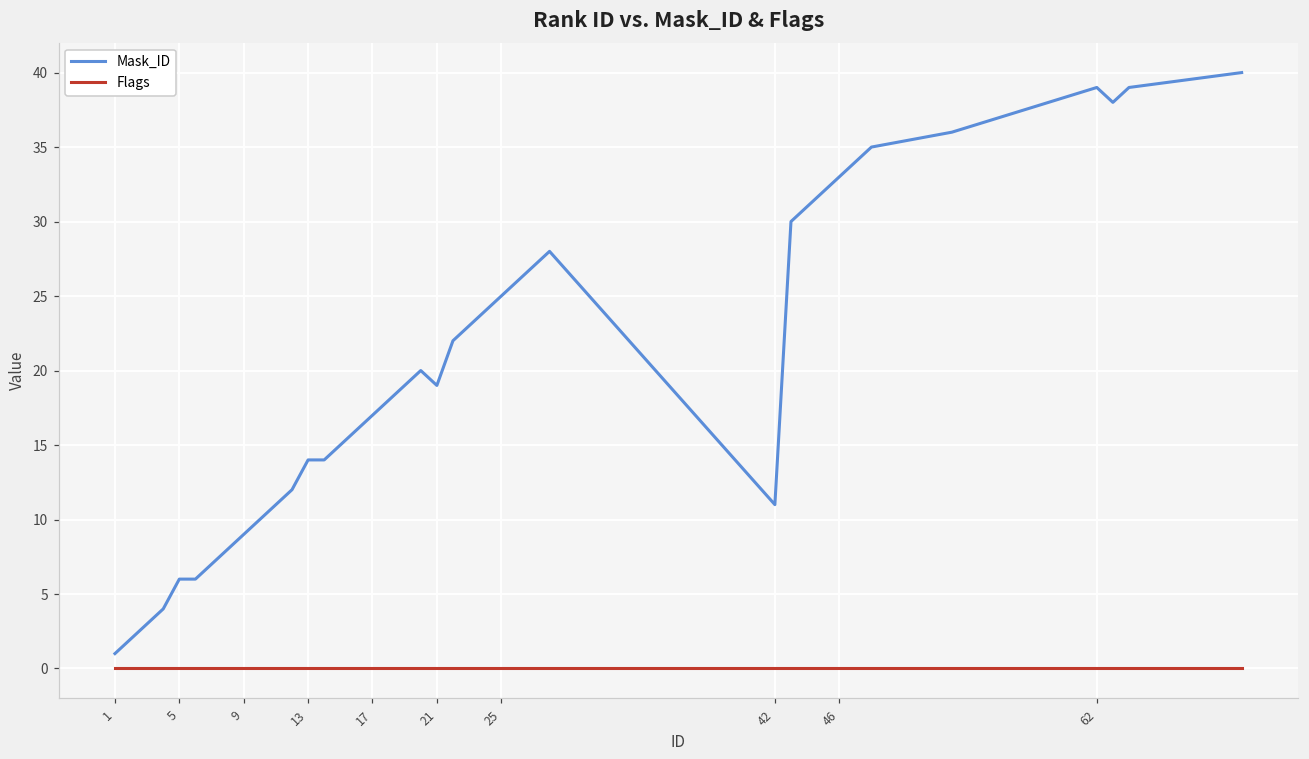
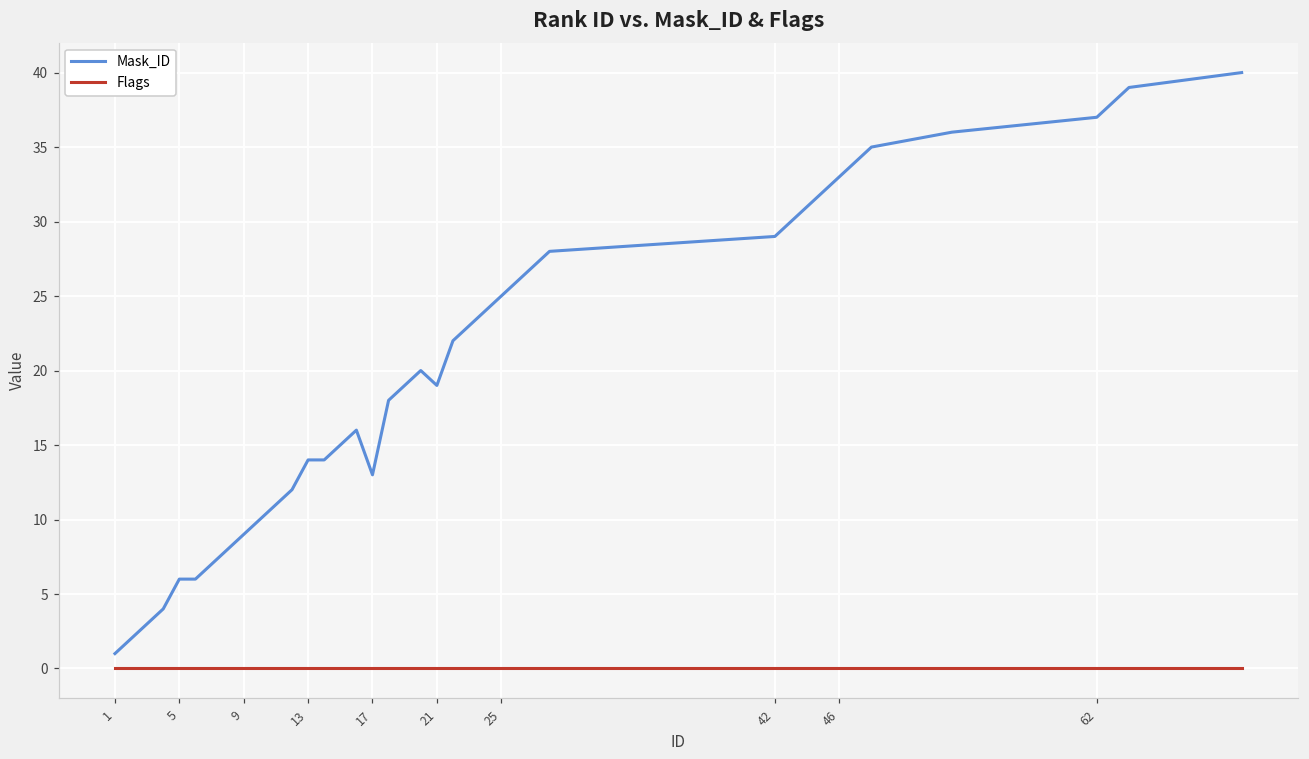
  {
    "Mask_ID": {
      "1": 1,
      "5": 6,
      "9": 9,
      "13": 14,
-     "17": 17,
+     "17": 13,
      "21": 19,
      "25": 25,
-     "42": 11,
+     "42": 29,
      "46": 33,
-     "62": 39
+     "62": 37
    },
    "Flags": {
      "1": 0,
      "5": 0,
      "9": 0,
      "13": 0,
      "17": 0,
      "21": 0,
      "25": 0,
      "42": 0,
      "46": 0,
      "62": 0
    }
  }
